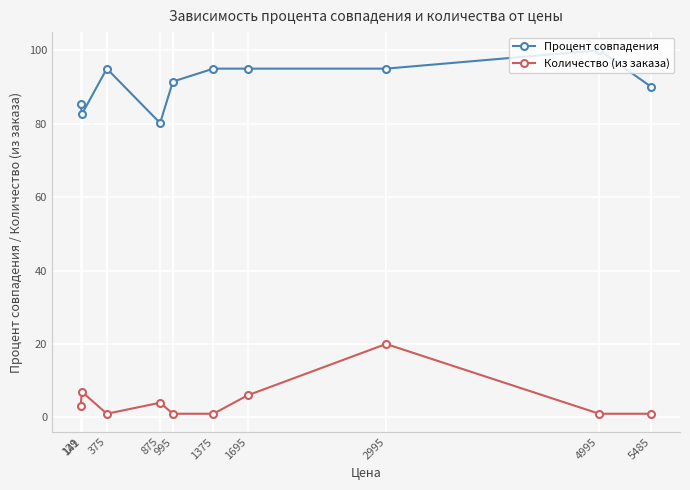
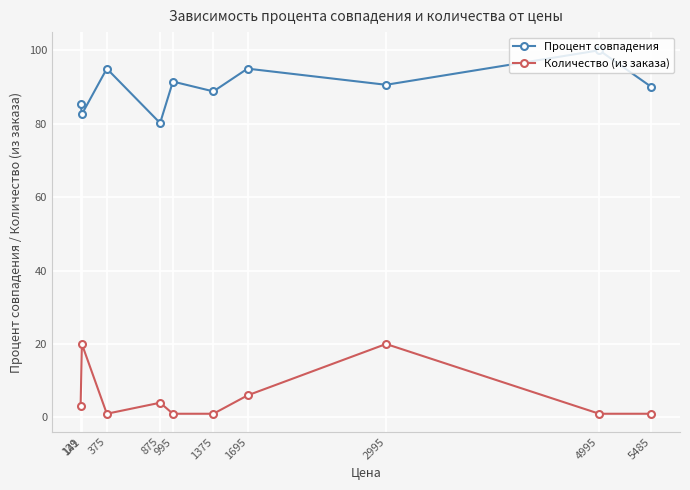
  {
    "Процент совпадения": {
      "129": 86,
      "141": 83,
      "375": 95,
      "875": 80,
      "995": 91,
-     "1375": 95,
+     "1375": 89,
      "1695": 95,
-     "2995": 95,
+     "2995": 91,
      "5485": 90
    },
    "Количество (из заказа)": {
      "129": 3,
-     "141": 7,
+     "141": 20,
      "375": 1,
      "875": 4,
      "995": 1,
      "1375": 1,
      "1695": 6,
      "2995": 20,
      "4995": 1,
      "5485": 1
    }
  }
